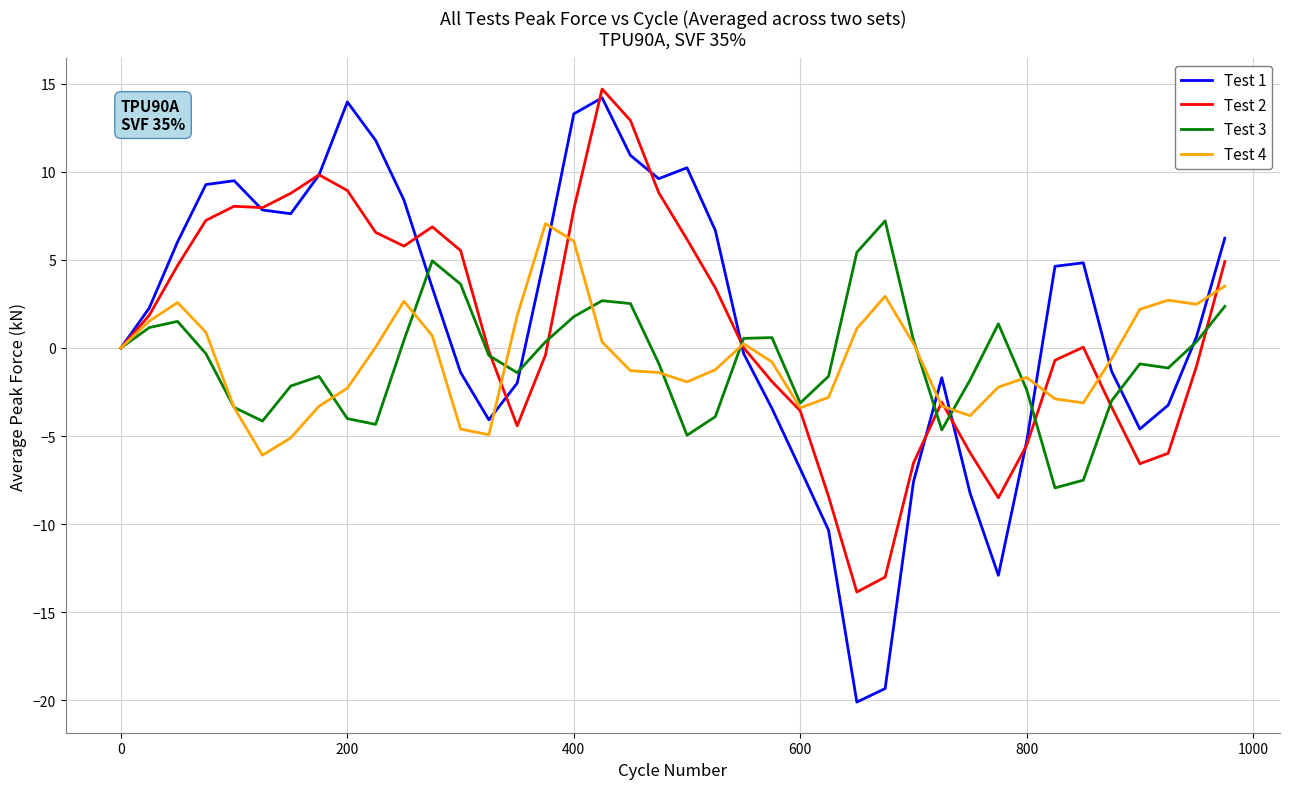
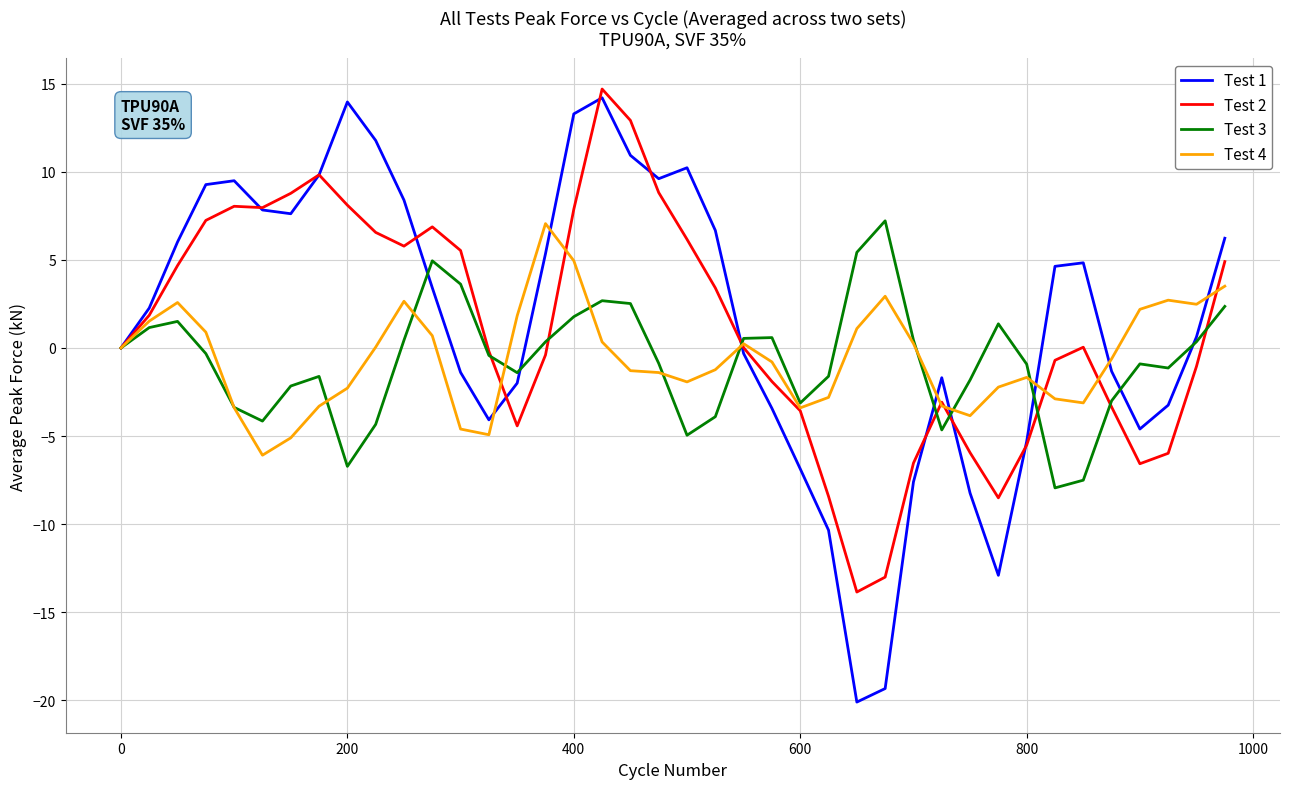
  {
    "Test 1": {
      "200": 14.0,
      "400": 13.3,
      "600": -6.9,
      "800": -5.3
    },
    "Test 2": {
-     "200": 8.9,
+     "200": 8.1,
      "400": 7.9,
      "600": -3.6,
      "800": -5.5
    },
    "Test 3": {
-     "200": -4.0,
+     "200": -6.7,
      "400": 1.8,
      "600": -3.1,
-     "800": -2.4
+     "800": -0.9
    },
    "Test 4": {
      "200": -2.3,
-     "400": 6.1,
+     "400": 5.0,
      "600": -3.4,
      "800": -1.7
    }
  }
